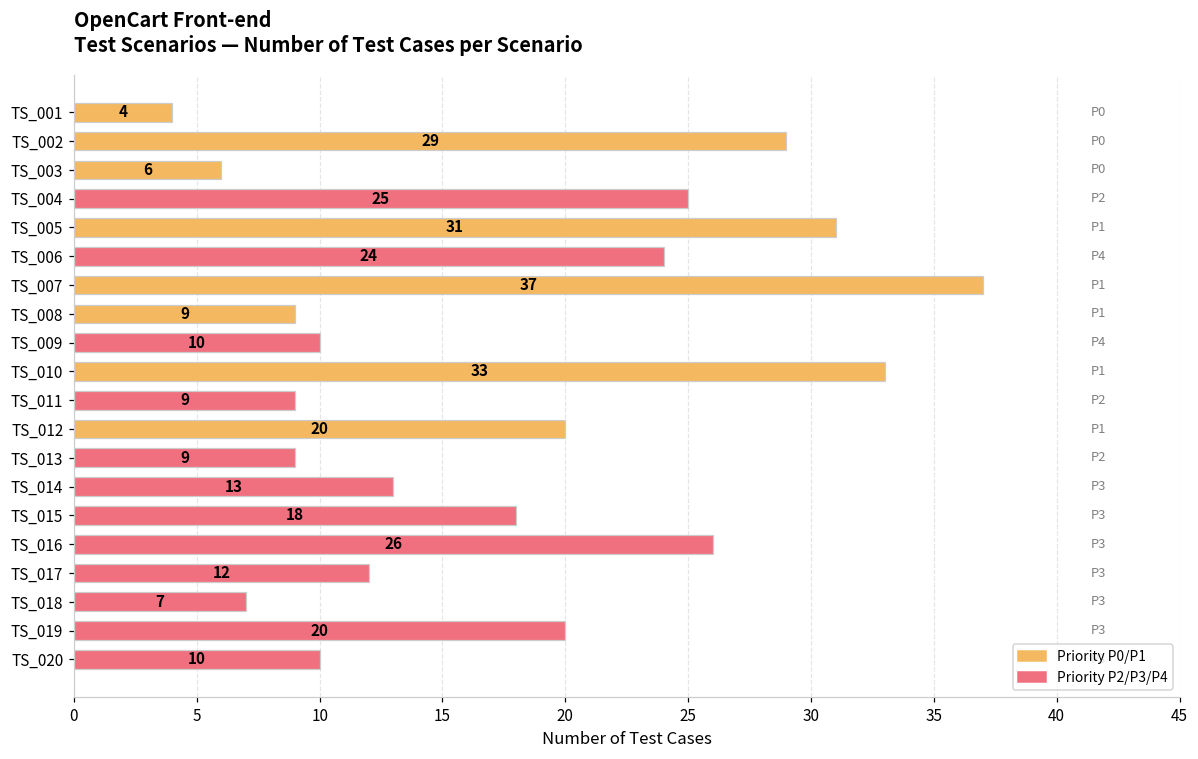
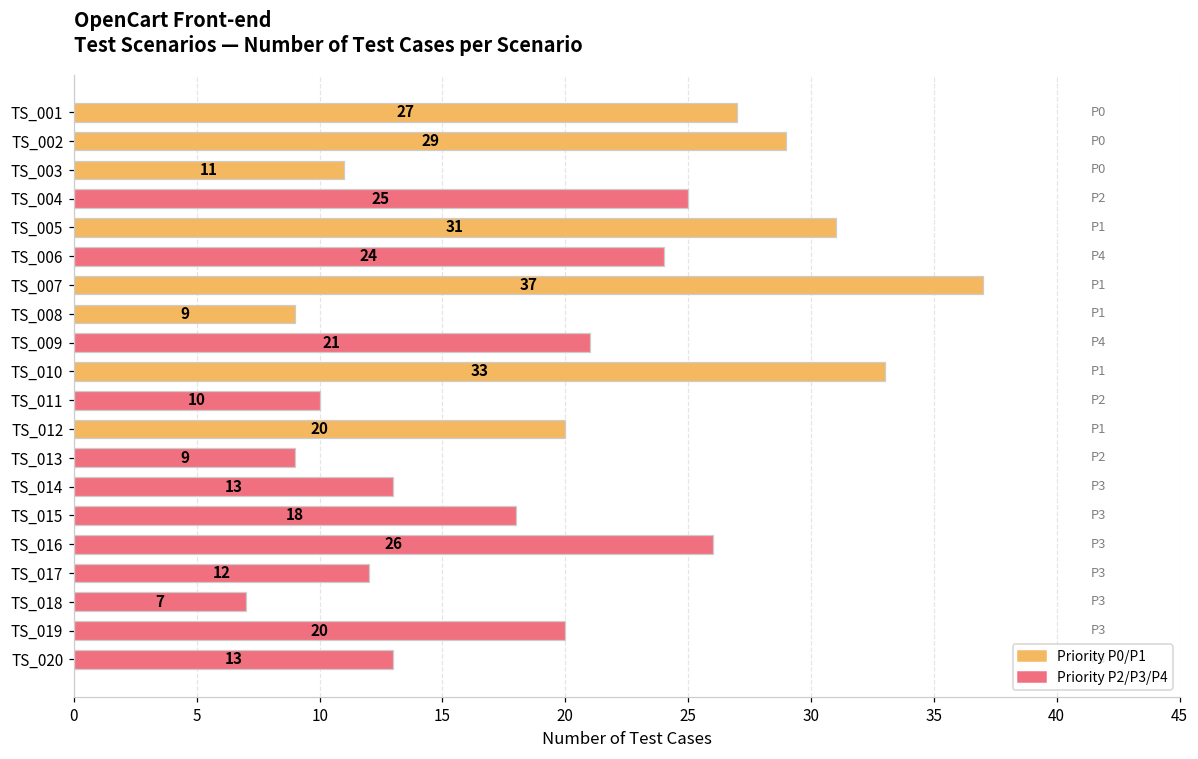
  {
-   "TS_001": 4,
+   "TS_001": 27,
    "TS_002": 29,
-   "TS_003": 6,
+   "TS_003": 11,
    "TS_004": 25,
    "TS_005": 31,
    "TS_006": 24,
    "TS_007": 37,
    "TS_008": 9,
-   "TS_009": 10,
+   "TS_009": 21,
    "TS_010": 33,
-   "TS_011": 9,
+   "TS_011": 10,
    "TS_012": 20,
    "TS_013": 9,
    "TS_014": 13,
    "TS_015": 18,
    "TS_016": 26,
    "TS_017": 12,
    "TS_018": 7,
    "TS_019": 20,
-   "TS_020": 10
+   "TS_020": 13
  }
